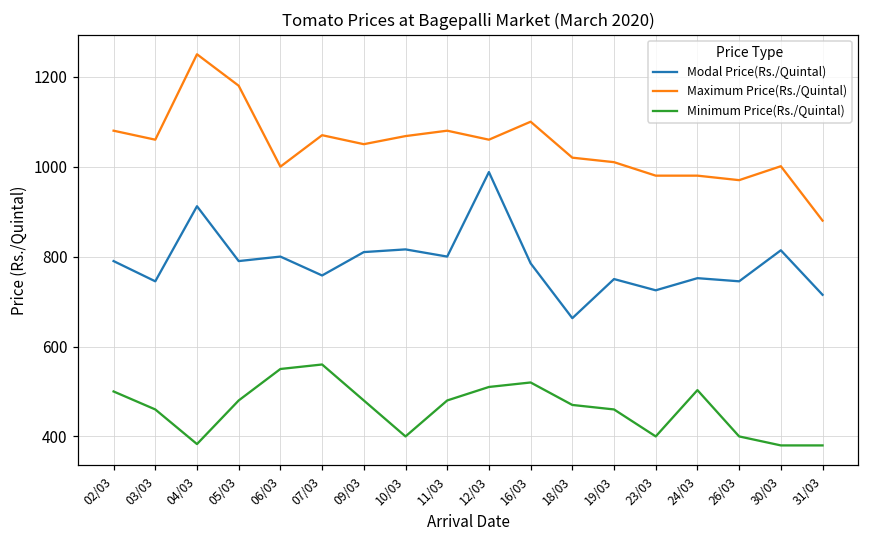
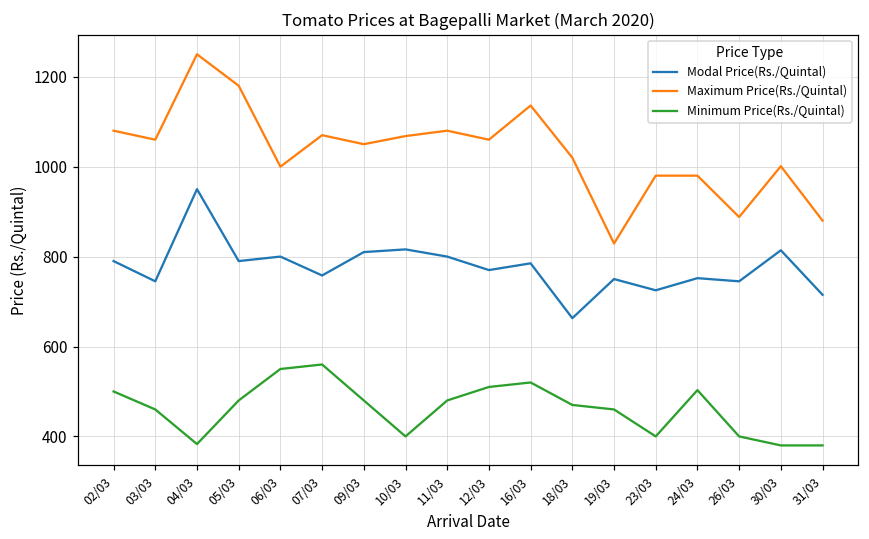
  {
    "Modal Price(Rs./Quintal)": {
      "02/03": 790,
      "03/03": 750,
-     "04/03": 910,
+     "04/03": 950,
      "05/03": 790,
      "06/03": 800,
      "07/03": 760,
      "09/03": 810,
      "10/03": 820,
      "11/03": 800,
-     "12/03": 990,
+     "12/03": 770,
      "16/03": 790,
      "18/03": 660,
      "19/03": 750,
      "23/03": 730,
      "24/03": 750,
      "26/03": 750,
      "30/03": 810,
      "31/03": 720
    },
    "Maximum Price(Rs./Quintal)": {
      "02/03": 1080,
      "03/03": 1060,
      "04/03": 1250,
      "05/03": 1180,
      "06/03": 1000,
      "07/03": 1070,
      "09/03": 1050,
      "10/03": 1070,
      "11/03": 1080,
      "12/03": 1060,
-     "16/03": 1100,
+     "16/03": 1140,
      "18/03": 1020,
-     "19/03": 1010,
+     "19/03": 830,
      "23/03": 980,
      "24/03": 980,
-     "26/03": 970,
+     "26/03": 890,
      "30/03": 1000,
      "31/03": 880
    },
    "Minimum Price(Rs./Quintal)": {
      "02/03": 500,
      "03/03": 460,
      "04/03": 380,
      "05/03": 480,
      "06/03": 550,
      "07/03": 560,
      "09/03": 480,
      "10/03": 400,
      "11/03": 480,
      "12/03": 510,
      "16/03": 520,
      "18/03": 470,
      "19/03": 460,
      "23/03": 400,
      "24/03": 500,
      "26/03": 400,
      "30/03": 380,
      "31/03": 380
    }
  }
